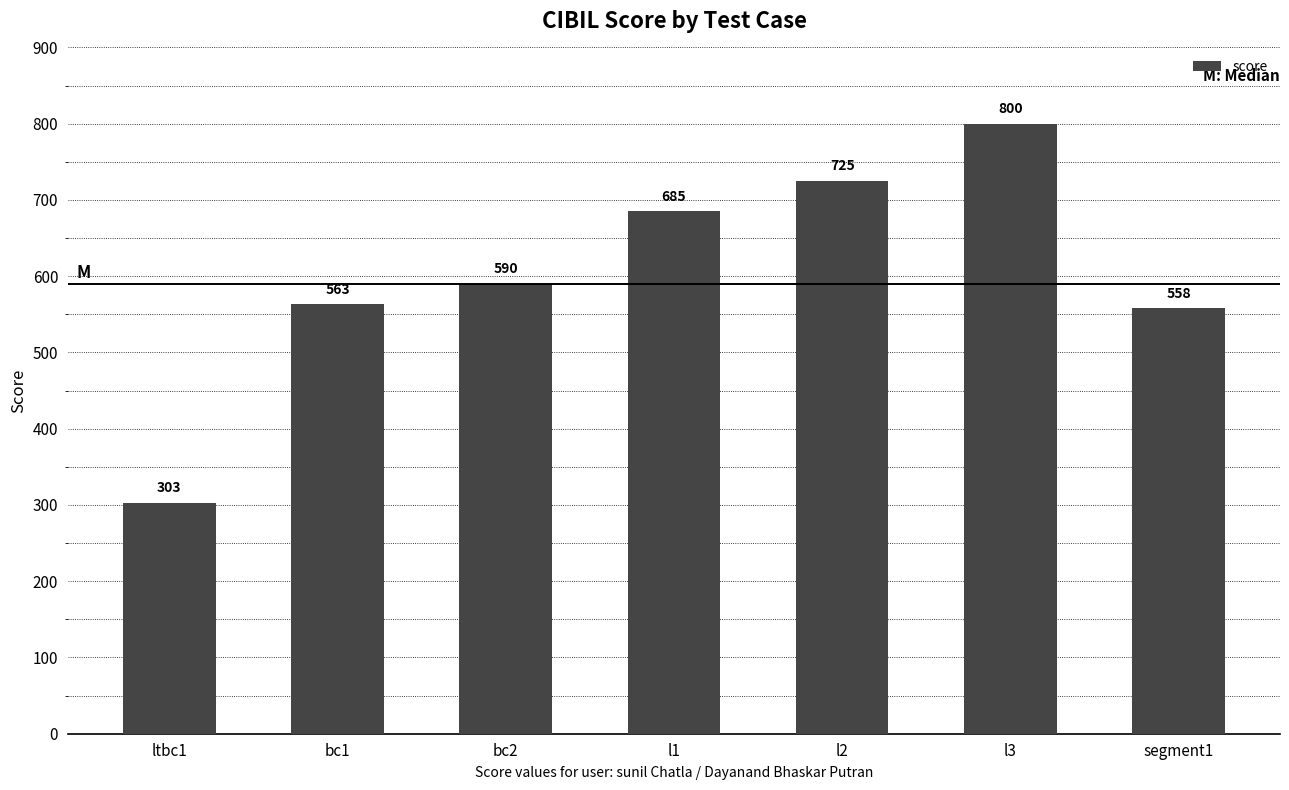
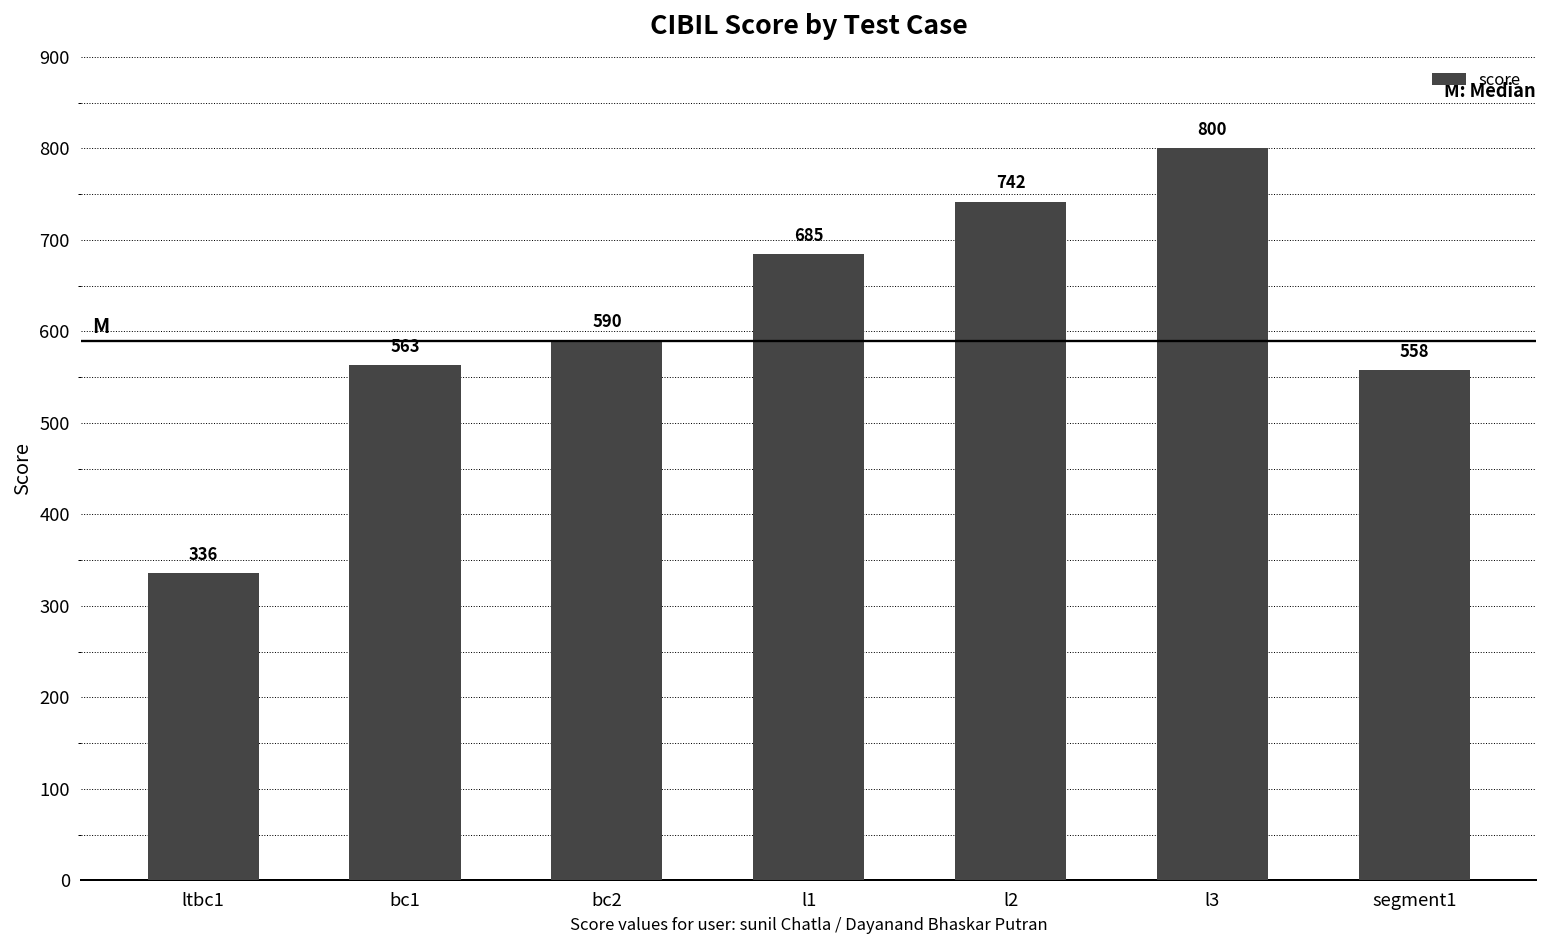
  {
-   "ltbc1": 303,
+   "ltbc1": 336,
    "bc1": 563,
    "bc2": 590,
    "l1": 685,
-   "l2": 725,
+   "l2": 742,
    "l3": 800,
    "segment1": 558
  }
